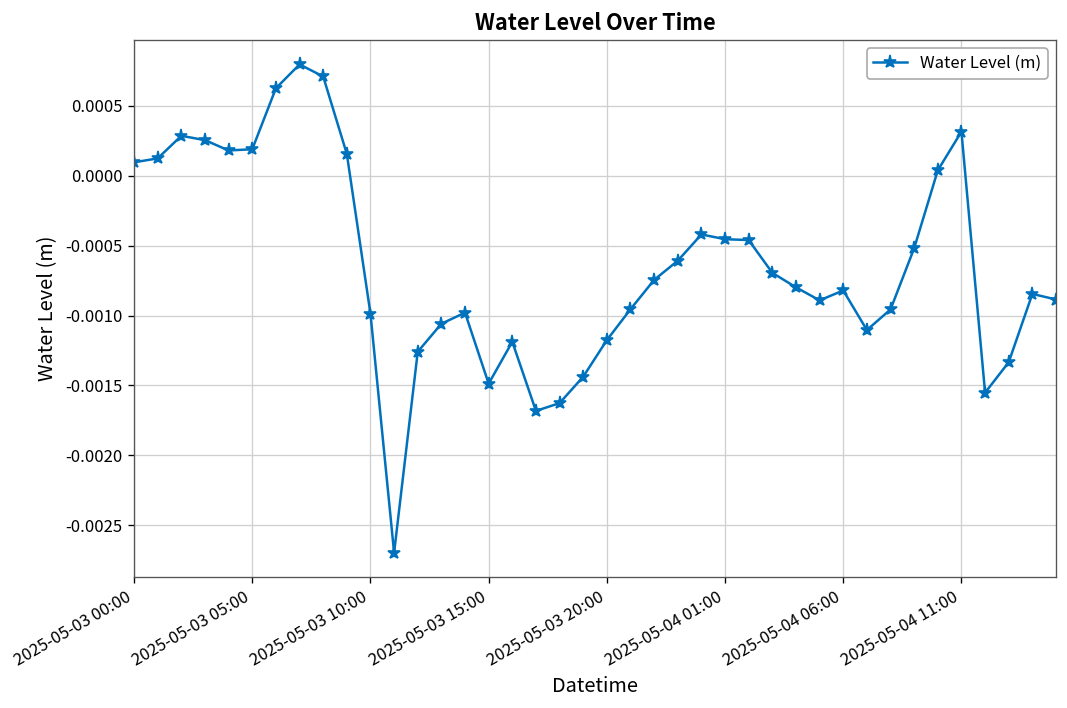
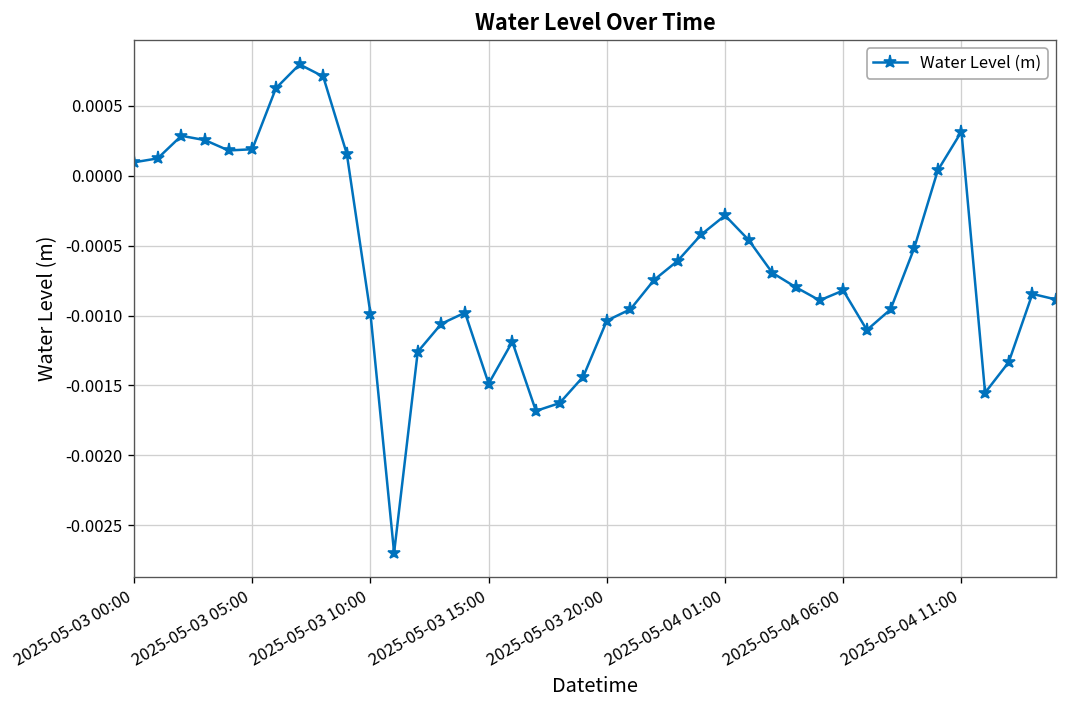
  {
    "2025-05-03 00:00": 0.00010,
    "2025-05-03 05:00": 0.00019,
    "2025-05-03 10:00": -0.00099,
    "2025-05-03 15:00": -0.00149,
-   "2025-05-03 20:00": -0.00118,
-   "2025-05-04 01:00": -0.00045,
+   "2025-05-03 20:00": -0.00104,
+   "2025-05-04 01:00": -0.00028,
    "2025-05-04 06:00": -0.00082,
    "2025-05-04 11:00": 0.00032
  }
